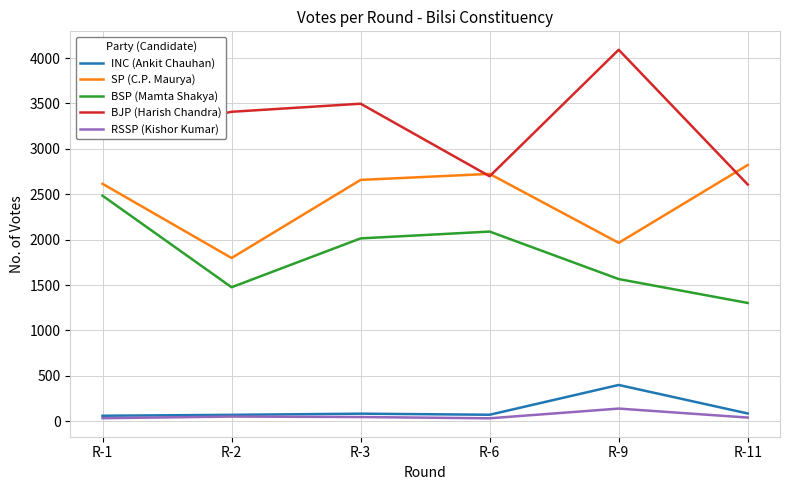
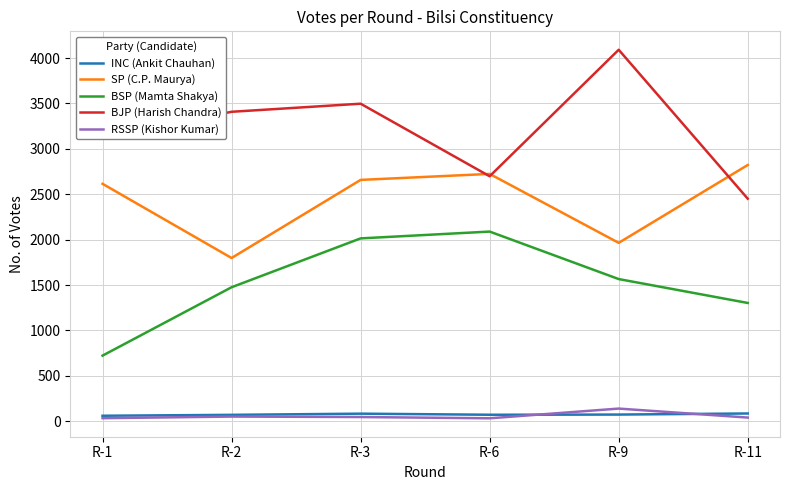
  {
    "INC (Ankit Chauhan)": {
      "R-3": 100,
      "R-6": 100,
-     "R-9": 400,
+     "R-9": 100,
      "R-11": 100
    },
    "SP (C.P. Maurya)": {
      "R-1": 2600,
      "R-2": 1800,
      "R-3": 2700,
      "R-9": 2000,
      "R-11": 2800
    },
    "BSP (Mamta Shakya)": {
-     "R-1": 2500,
+     "R-1": 700,
      "R-2": 1500,
      "R-3": 2000,
      "R-6": 2100,
      "R-9": 1600,
      "R-11": 1300
    },
    "BJP (Harish Chandra)": {
      "R-2": 3400,
      "R-3": 3500,
      "R-9": 4100,
-     "R-11": 2600
+     "R-11": 2500
    },
    "RSSP (Kishor Kumar)": {
      "R-3": 0,
      "R-6": 0,
      "R-9": 100,
      "R-11": 0
    }
  }
